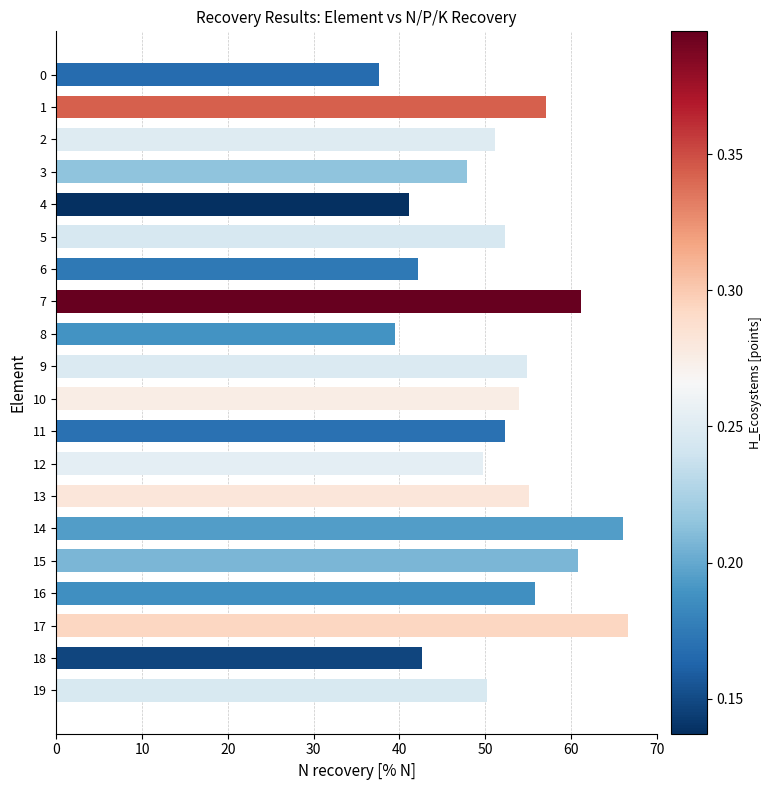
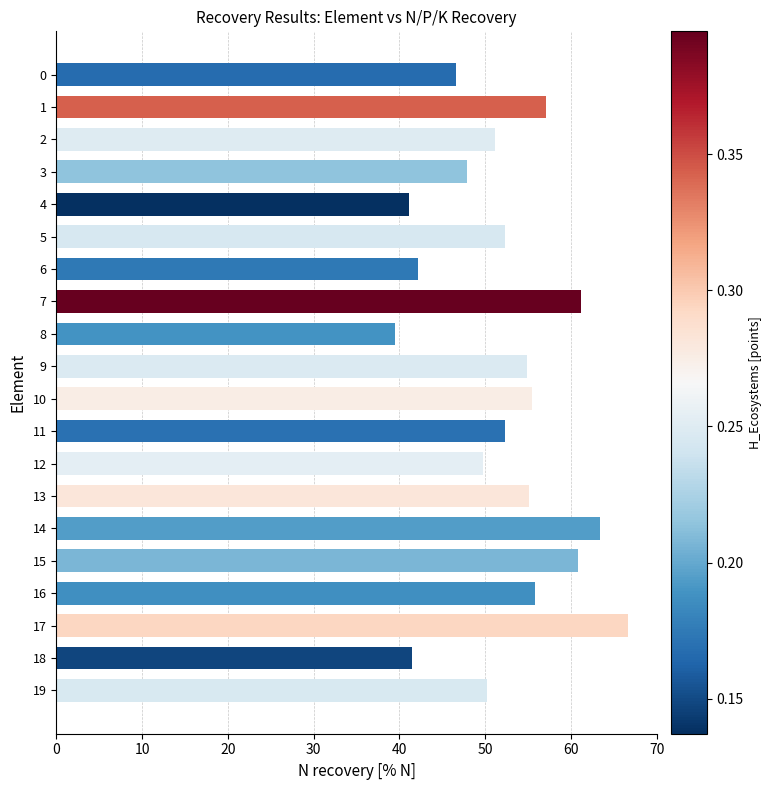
  {
-   "0": 38,
+   "0": 47,
    "1": 57,
    "2": 51,
    "3": 48,
    "4": 41,
    "5": 52,
    "6": 42,
    "7": 61,
    "8": 39,
    "9": 55,
-   "10": 54,
+   "10": 55,
    "11": 52,
    "12": 50,
    "13": 55,
-   "14": 66,
+   "14": 63,
    "15": 61,
    "16": 56,
    "17": 67,
-   "18": 43,
+   "18": 42,
    "19": 50
  }
